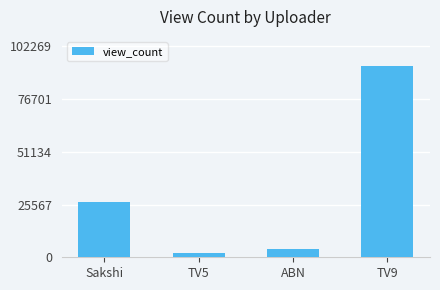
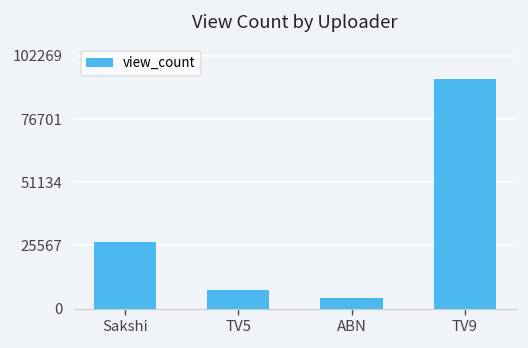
  {
    "Sakshi": 27000,
-   "TV5": 2000,
+   "TV5": 8000,
    "ABN": 4000,
    "TV9": 93000
  }
